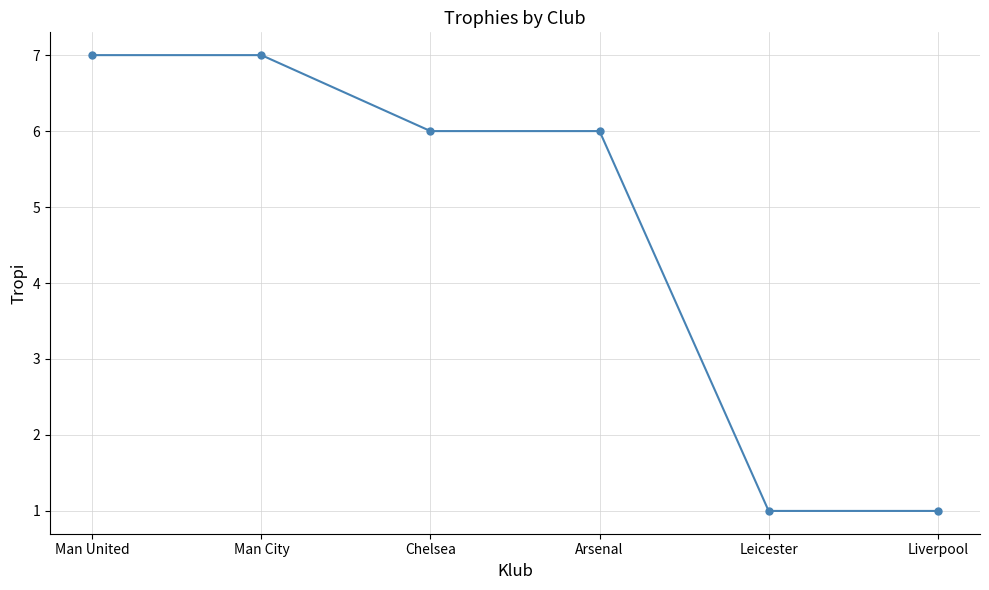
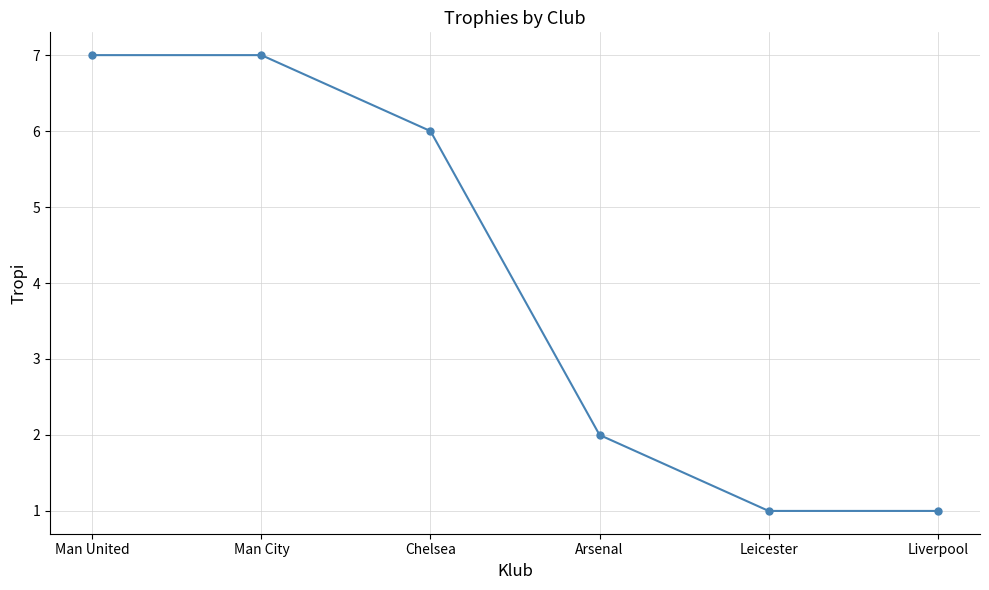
  {
    "Man United": 7,
    "Man City": 7,
    "Chelsea": 6,
-   "Arsenal": 6,
+   "Arsenal": 2,
    "Leicester": 1,
    "Liverpool": 1
  }
